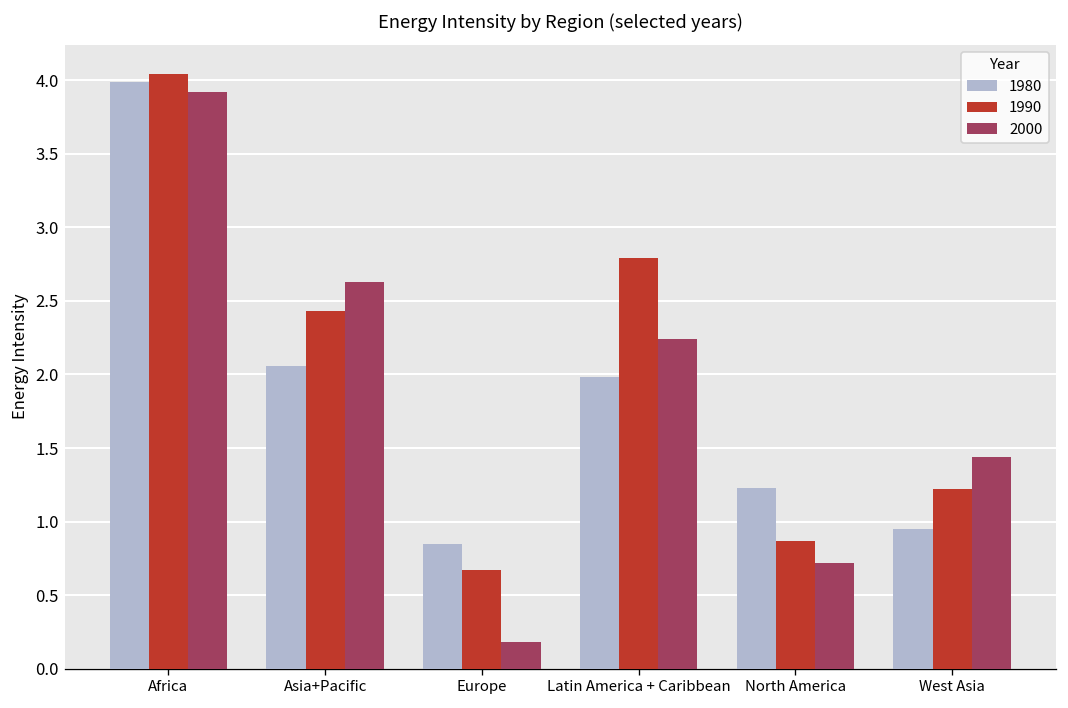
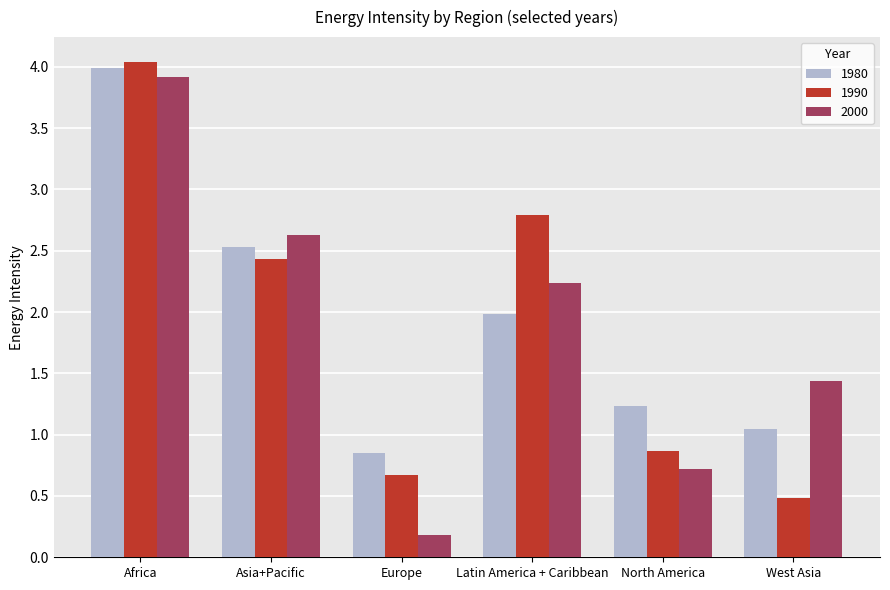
  {
    "1980": {
      "Africa": 3.99,
-     "Asia+Pacific": 2.06,
+     "Asia+Pacific": 2.53,
      "Europe": 0.85,
      "Latin America + Caribbean": 1.98,
      "North America": 1.23,
-     "West Asia": 0.95
+     "West Asia": 1.05
    },
    "1990": {
      "Africa": 4.04,
      "Asia+Pacific": 2.43,
      "Europe": 0.67,
      "Latin America + Caribbean": 2.79,
      "North America": 0.87,
-     "West Asia": 1.22
+     "West Asia": 0.48
    },
    "2000": {
      "Africa": 3.92,
      "Asia+Pacific": 2.63,
      "Europe": 0.18,
      "Latin America + Caribbean": 2.24,
      "North America": 0.72,
      "West Asia": 1.44
    }
  }
